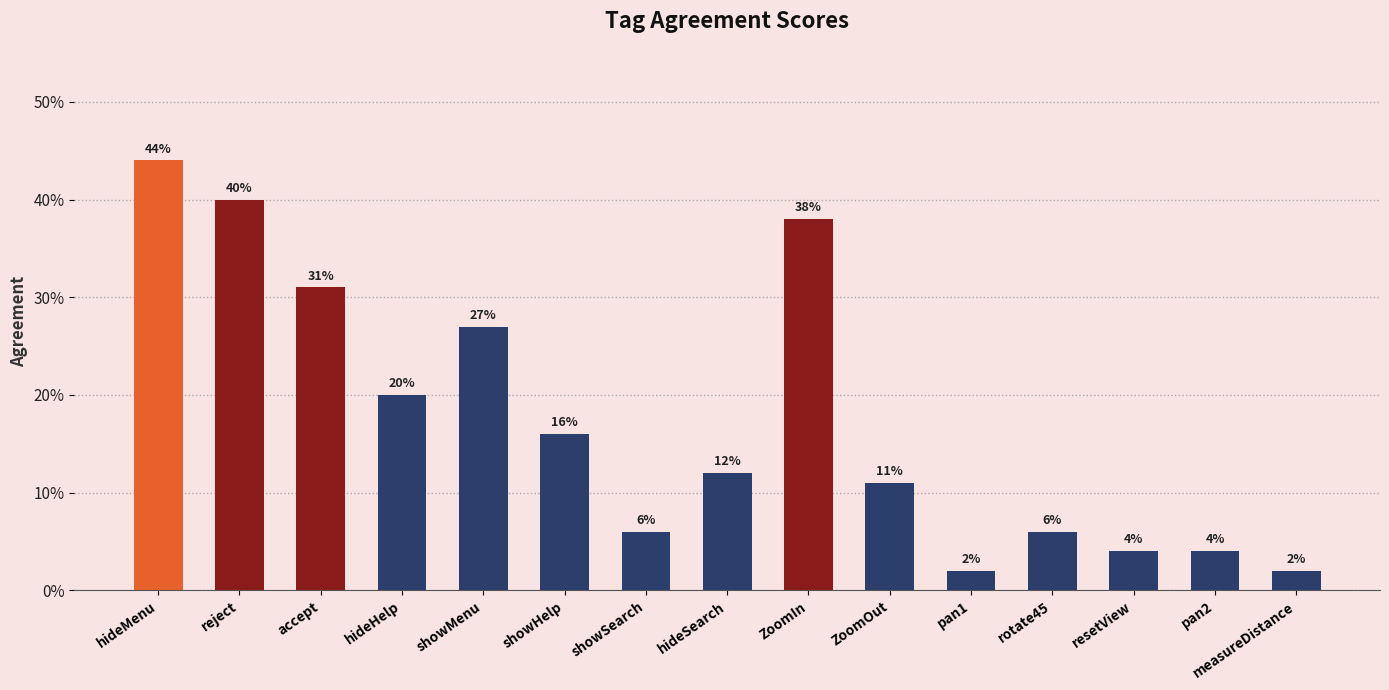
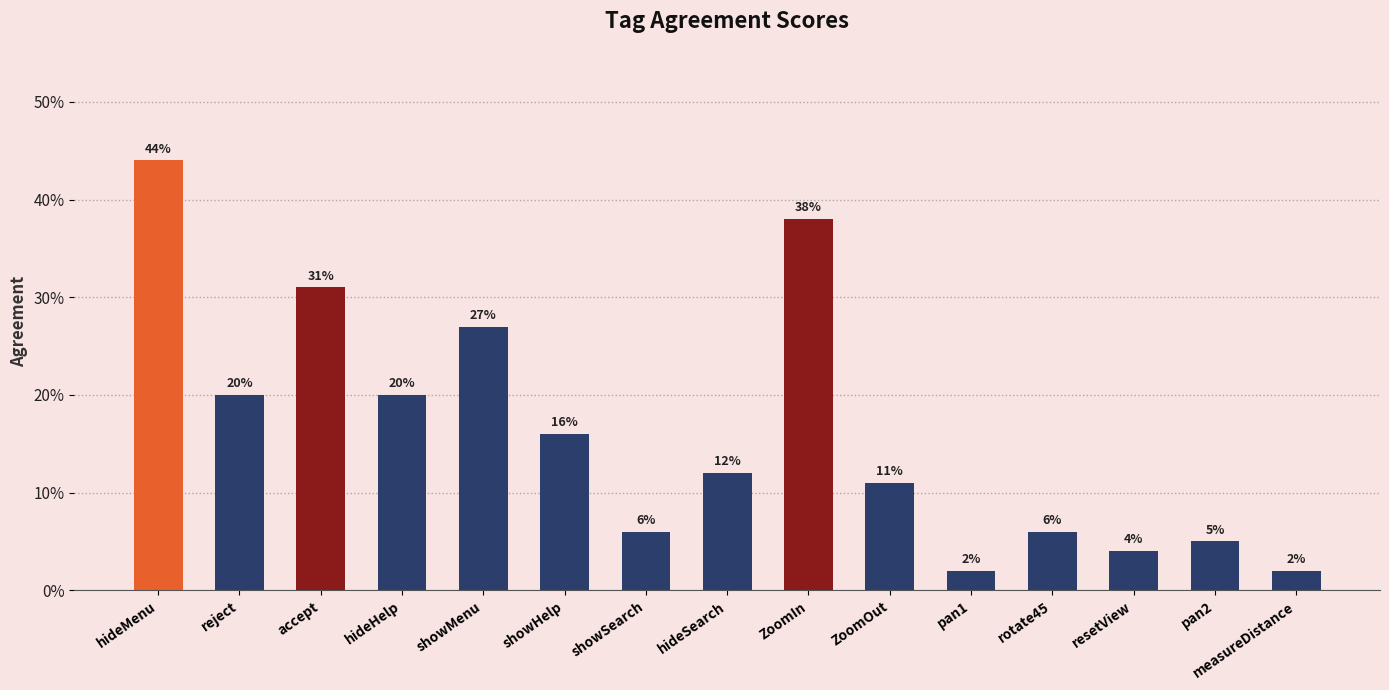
  {
    "hideMenu": "44%",
-   "reject": "40%",
+   "reject": "20%",
    "accept": "31%",
    "hideHelp": "20%",
    "showMenu": "27%",
    "showHelp": "16%",
    "showSearch": "6%",
    "hideSearch": "12%",
    "ZoomIn": "38%",
    "ZoomOut": "11%",
    "pan1": "2%",
    "rotate45": "6%",
    "resetView": "4%",
-   "pan2": "4%",
+   "pan2": "5%",
    "measureDistance": "2%"
  }
